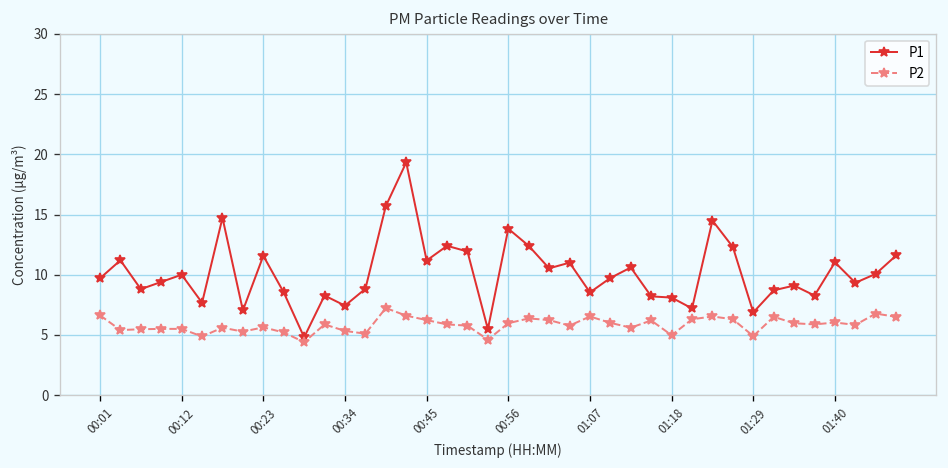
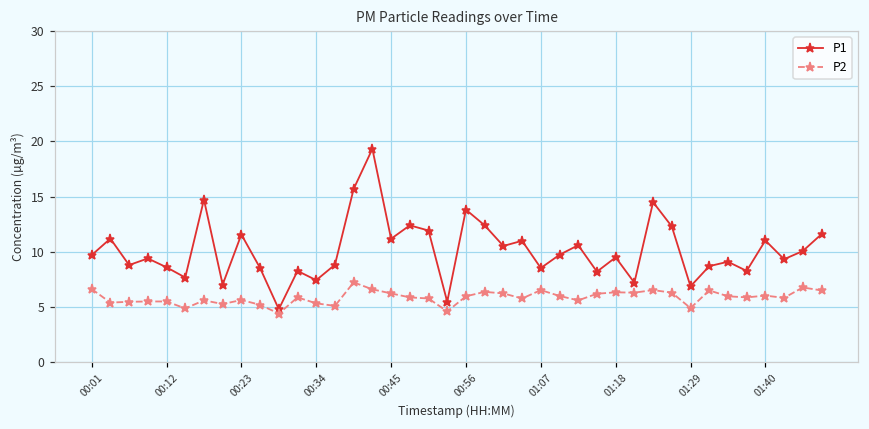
  {
    "P1": {
      "00:01": 9.7,
-     "00:12": 10.0,
+     "00:12": 8.6,
      "00:23": 11.6,
      "00:34": 7.4,
      "00:45": 11.2,
      "00:56": 13.8,
      "01:07": 8.5,
-     "01:18": 8.1,
+     "01:18": 9.5,
      "01:29": 6.9,
      "01:40": 11.0
    },
    "P2": {
      "00:01": 6.6,
      "00:12": 5.5,
      "00:23": 5.6,
      "00:34": 5.3,
      "00:45": 6.2,
      "00:56": 6.0,
      "01:07": 6.5,
-     "01:18": 5.0,
+     "01:18": 6.3,
      "01:29": 4.9,
      "01:40": 6.0
    }
  }
